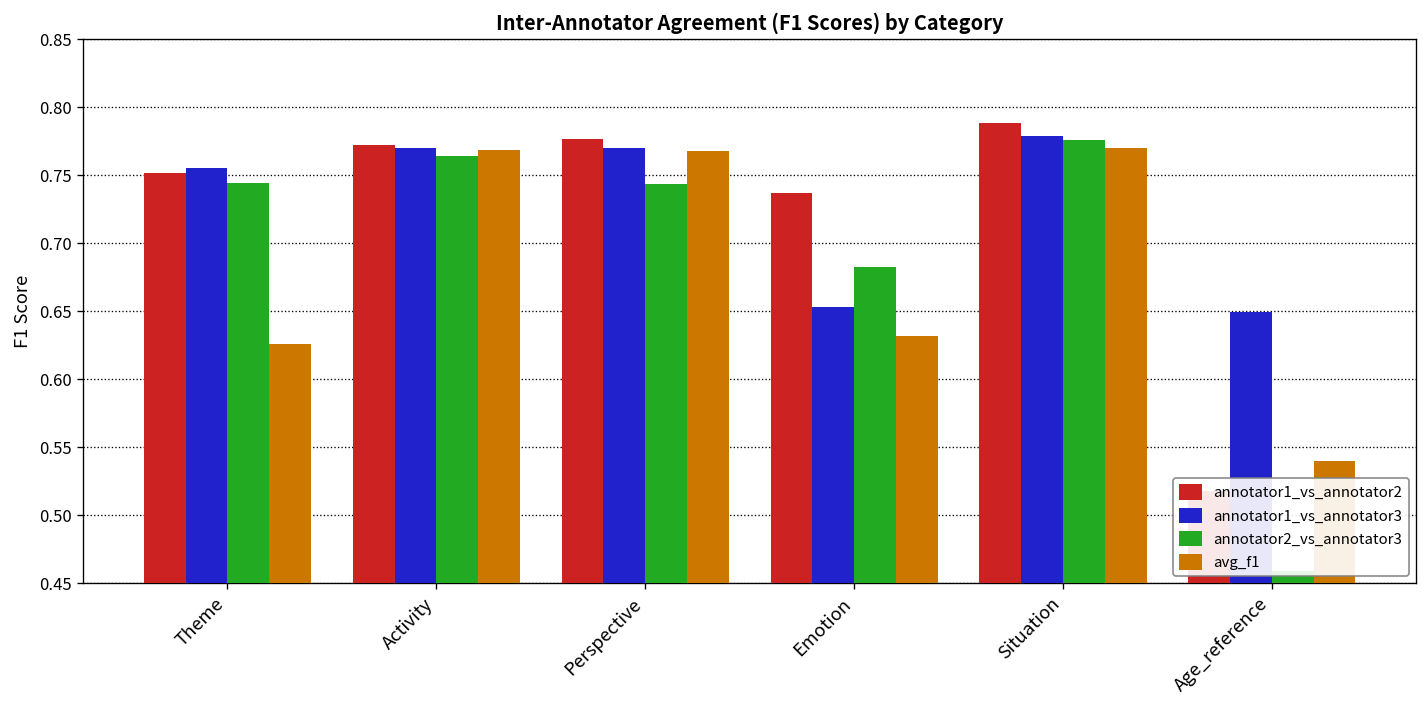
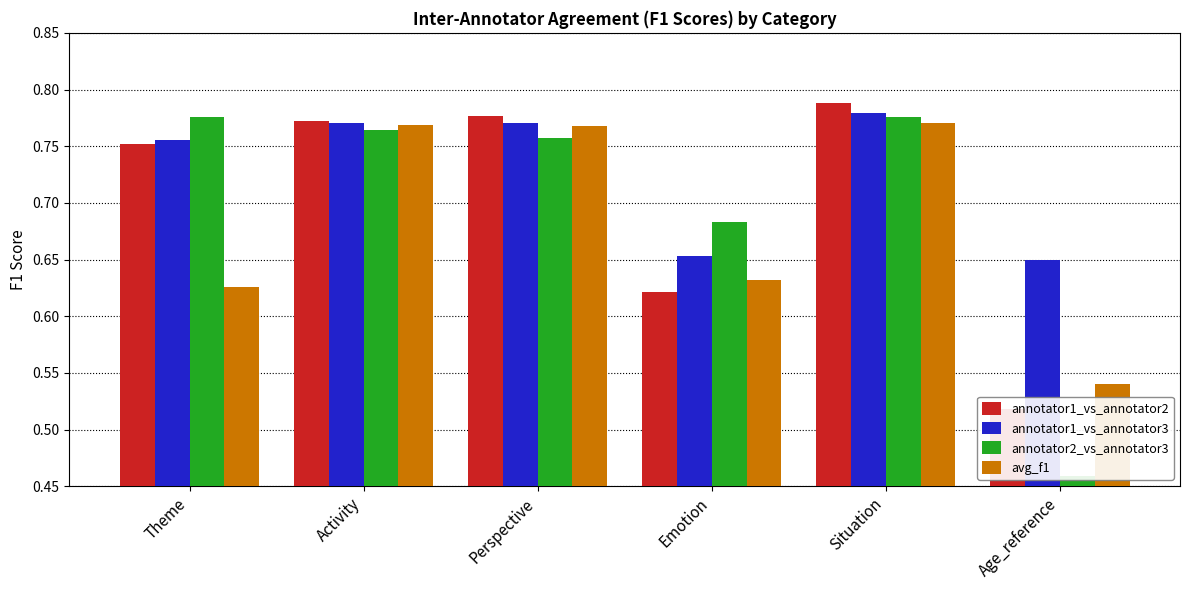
  {
    "annotator1_vs_annotator2": {
      "Theme": 0.752,
      "Activity": 0.772,
      "Perspective": 0.776,
-     "Emotion": 0.737,
+     "Emotion": 0.621,
      "Situation": 0.788
    },
    "annotator1_vs_annotator3": {
      "Theme": 0.756,
      "Activity": 0.771,
      "Perspective": 0.770,
      "Emotion": 0.653,
      "Situation": 0.779,
      "Age_reference": 0.649
    },
    "annotator2_vs_annotator3": {
-     "Theme": 0.745,
+     "Theme": 0.775,
      "Activity": 0.764,
-     "Perspective": 0.743,
+     "Perspective": 0.757,
      "Emotion": 0.683,
      "Situation": 0.776
    },
    "avg_f1": {
      "Theme": 0.626,
      "Activity": 0.769,
      "Perspective": 0.768,
      "Emotion": 0.632,
      "Situation": 0.770,
      "Age_reference": 0.540
    }
  }
